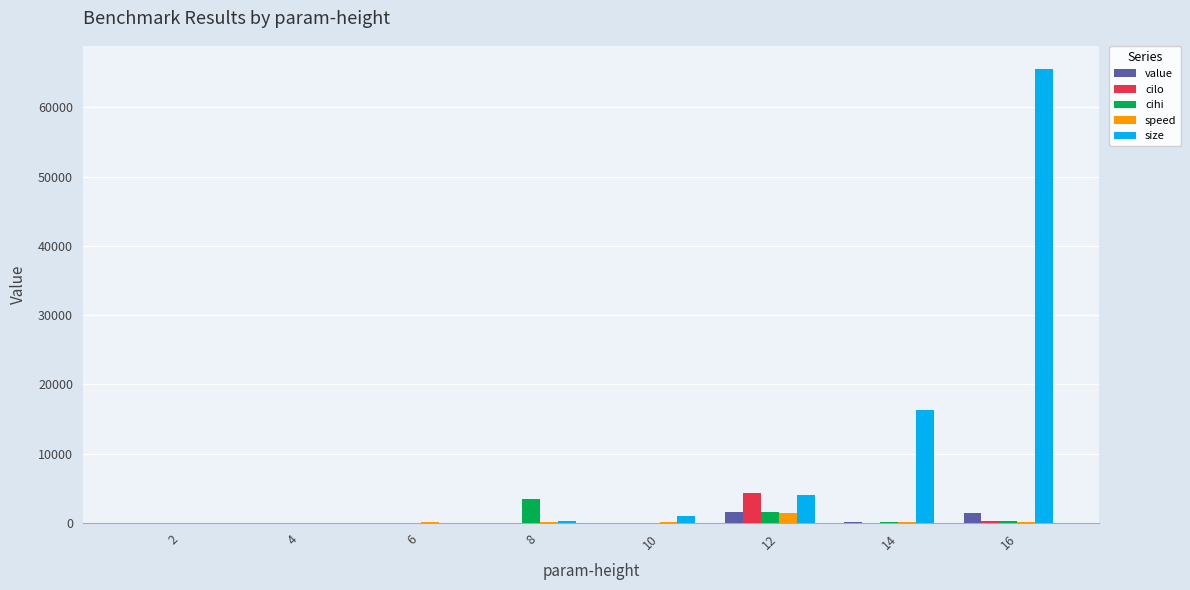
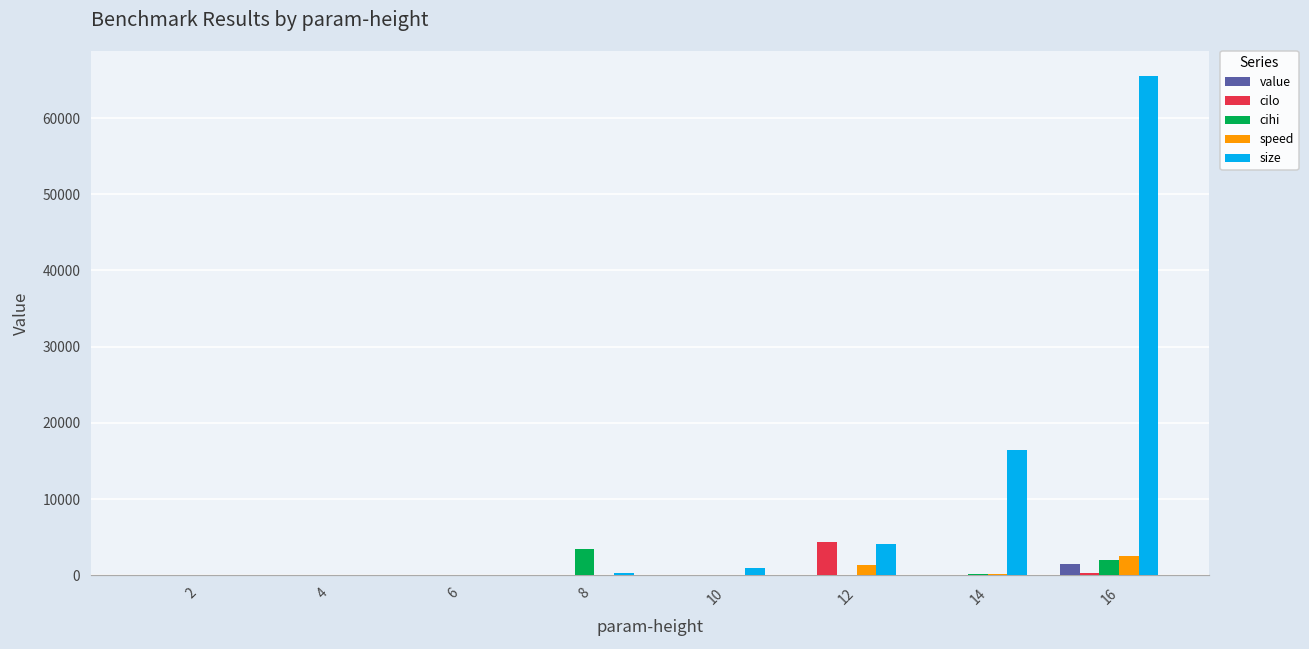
  {
    "value": {
-     "12": 2000,
+     "12": 0,
      "16": 1000
    },
    "cilo": {
      "12": 4000
    },
    "cihi": {
      "8": 3000,
-     "12": 2000,
-     "16": 0
+     "12": 0,
+     "16": 2000
    },
    "speed": {
      "12": 1000,
-     "16": 0
+     "16": 3000
    },
    "size": {
      "10": 1000,
      "12": 4000,
      "14": 16000,
      "16": 66000
    }
  }
